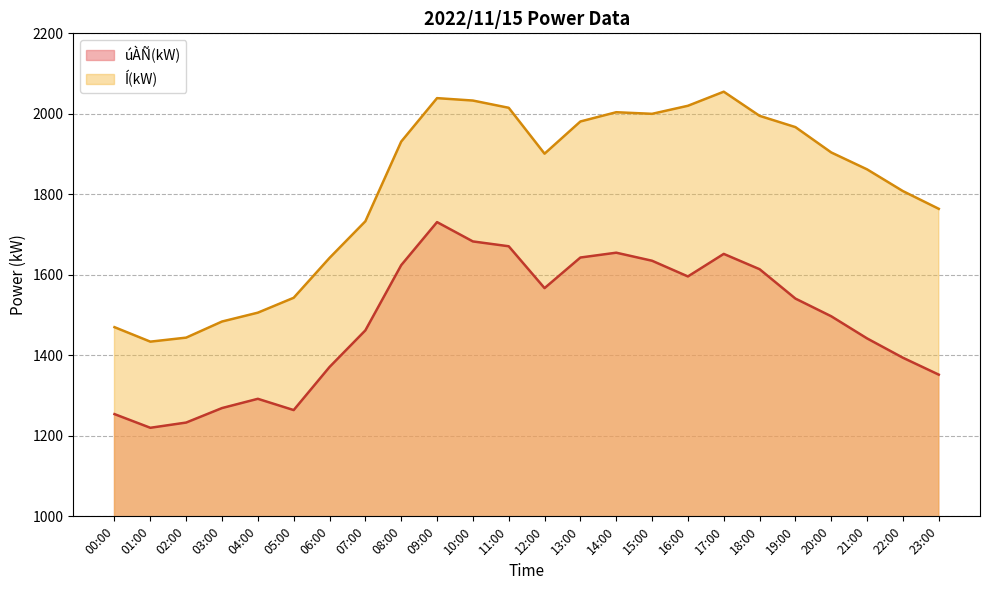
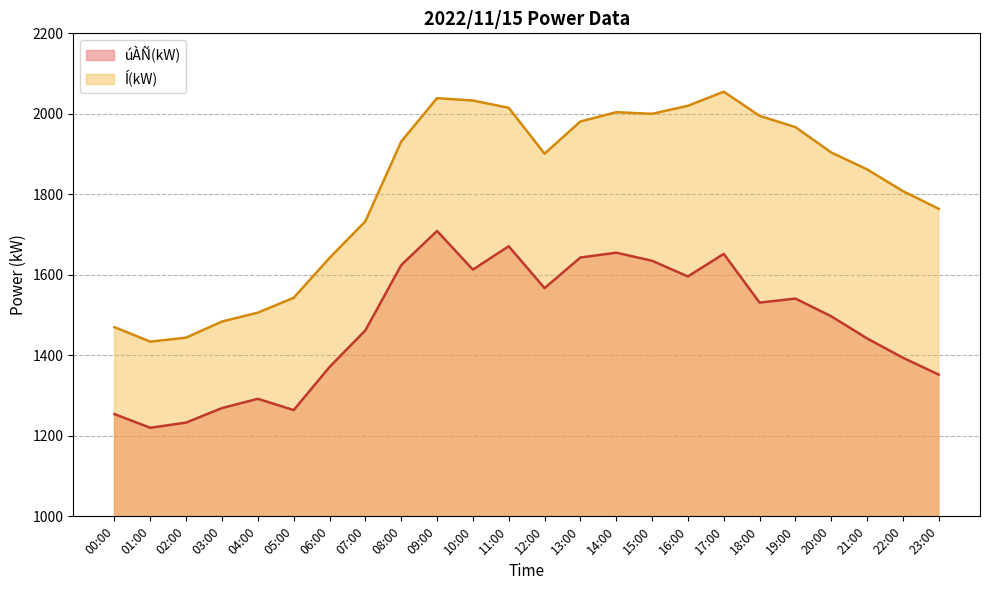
  {
    "úÀÑ(kW)": {
      "00:00": 1250,
      "01:00": 1220,
      "02:00": 1230,
      "03:00": 1270,
      "04:00": 1290,
      "05:00": 1260,
      "06:00": 1370,
      "07:00": 1460,
      "08:00": 1620,
-     "09:00": 1730,
-     "10:00": 1680,
+     "09:00": 1710,
+     "10:00": 1610,
      "11:00": 1670,
      "12:00": 1570,
      "13:00": 1640,
      "14:00": 1660,
      "15:00": 1640,
      "16:00": 1600,
      "17:00": 1650,
-     "18:00": 1610,
+     "18:00": 1530,
      "19:00": 1540,
      "20:00": 1500,
      "21:00": 1440,
      "22:00": 1390,
      "23:00": 1350
    },
    "Í(kW)": {
      "00:00": 1470,
      "01:00": 1430,
      "02:00": 1440,
      "03:00": 1480,
      "04:00": 1510,
      "05:00": 1540,
      "06:00": 1640,
      "07:00": 1730,
      "08:00": 1930,
      "09:00": 2040,
      "10:00": 2030,
      "11:00": 2020,
      "12:00": 1900,
      "13:00": 1980,
      "14:00": 2000,
      "15:00": 2000,
      "16:00": 2020,
      "17:00": 2060,
      "18:00": 2000,
      "19:00": 1970,
      "20:00": 1900,
      "21:00": 1860,
      "22:00": 1810,
      "23:00": 1760
    }
  }
